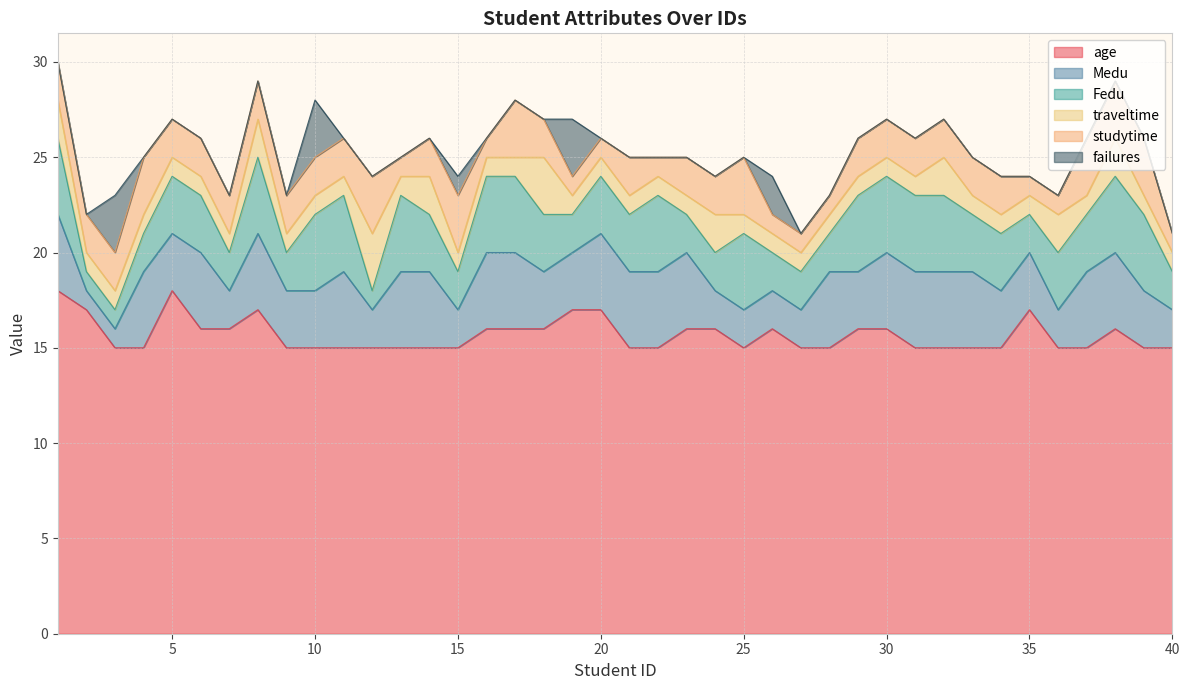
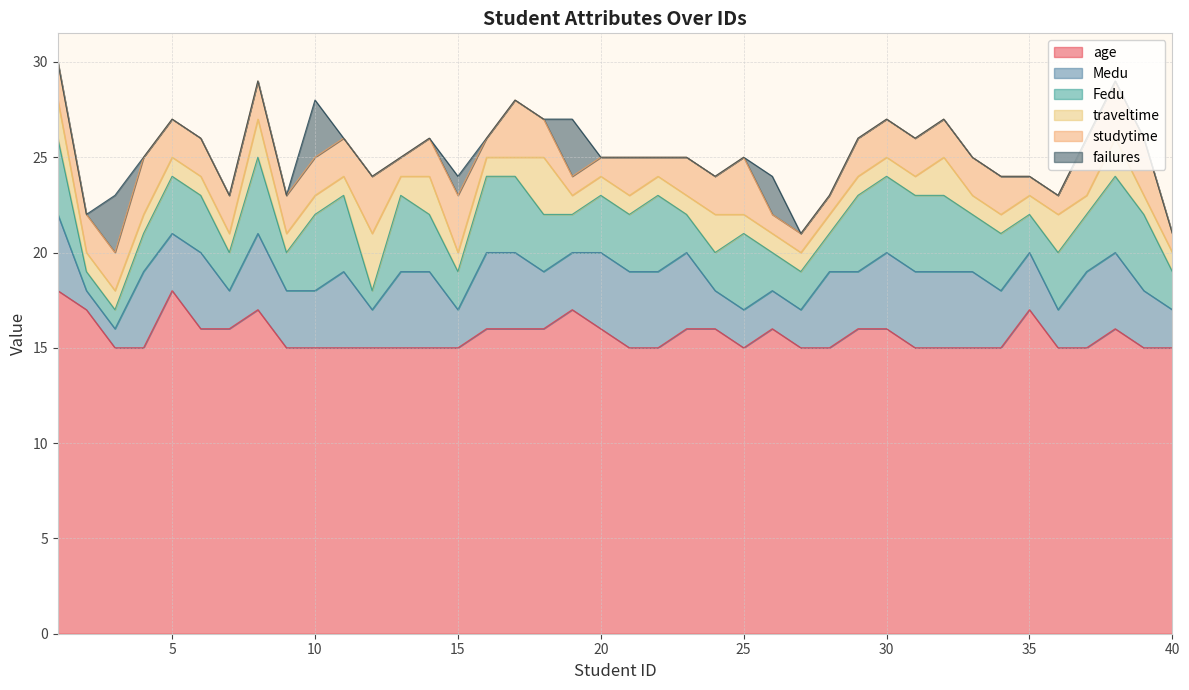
  {
    "age": {
      "5": 18,
      "10": 15,
      "15": 15,
-     "20": 17,
+     "20": 16,
      "25": 15,
      "30": 16,
      "35": 17,
      "40": 15
    },
    "failures": {
      "10": 28,
      "15": 24
    }
  }
